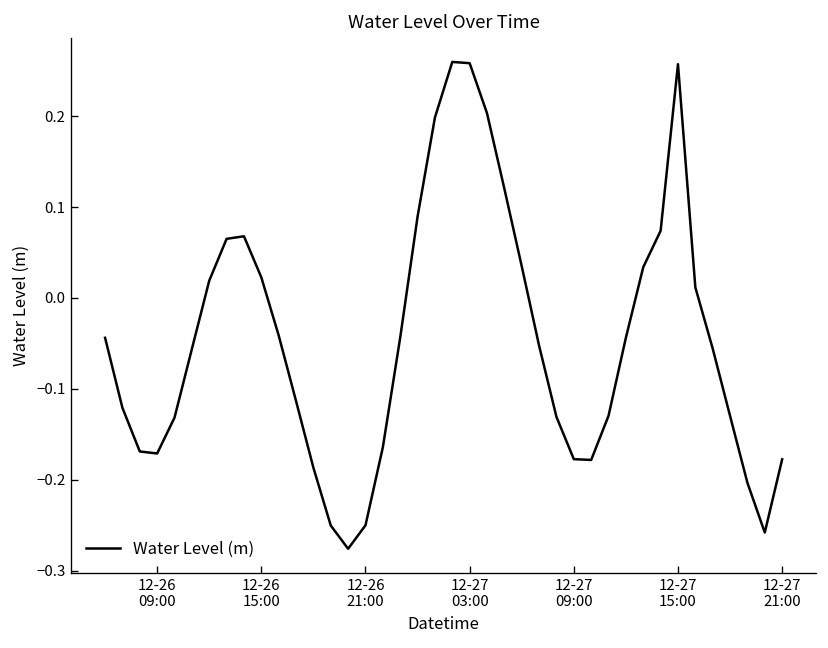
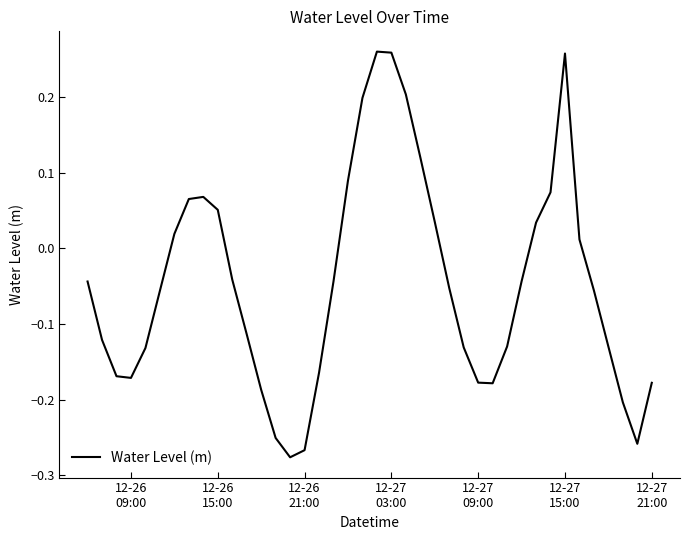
  {
    "12-26 09:00": -0.17,
-   "12-26 15:00": 0.02,
-   "12-26 21:00": -0.25,
+   "12-26 15:00": 0.05,
+   "12-26 21:00": -0.27,
    "12-27 03:00": 0.26,
    "12-27 09:00": -0.18,
    "12-27 15:00": 0.26,
    "12-27 21:00": -0.18
  }
